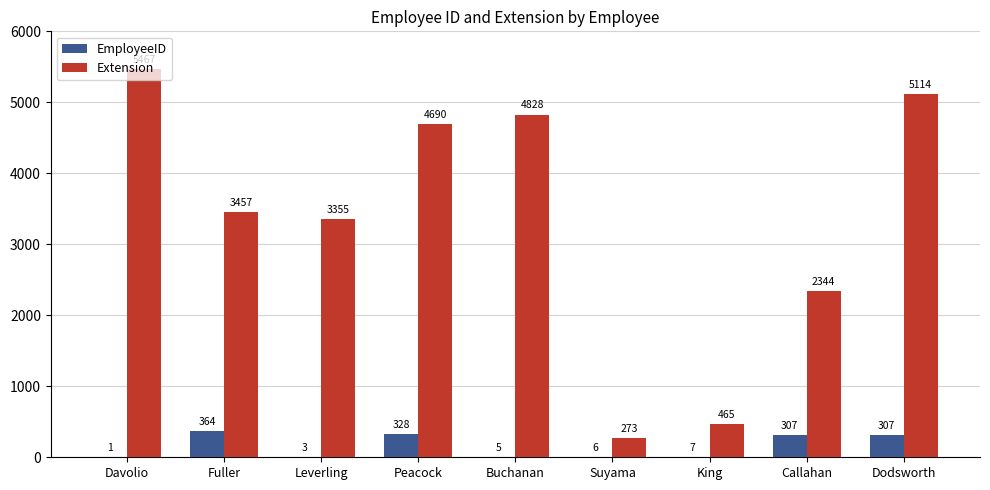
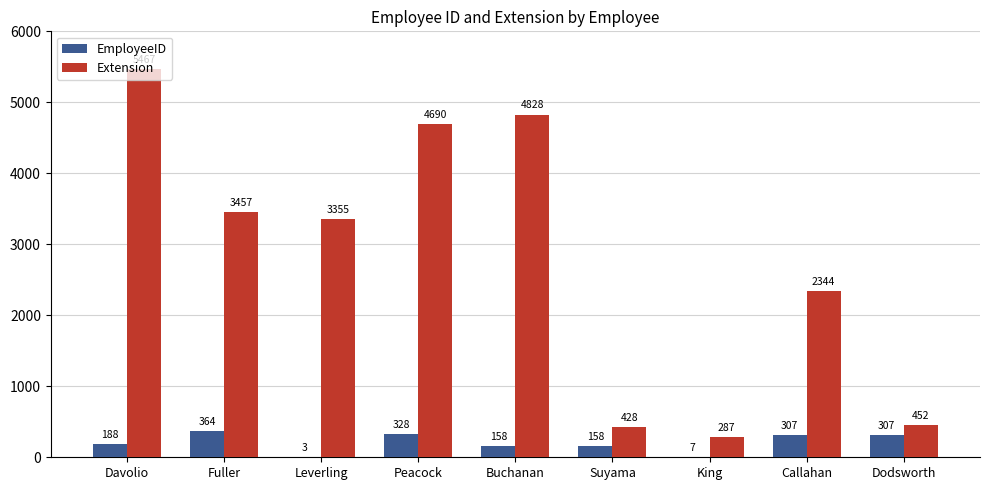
  {
    "EmployeeID": {
-     "Davolio": 1,
+     "Davolio": 188,
      "Fuller": 364,
      "Leverling": 3,
      "Peacock": 328,
-     "Buchanan": 5,
-     "Suyama": 6,
+     "Buchanan": 158,
+     "Suyama": 158,
      "King": 7,
      "Callahan": 307,
      "Dodsworth": 307
    },
    "Extension": {
      "Fuller": 3457,
      "Leverling": 3355,
      "Peacock": 4690,
      "Buchanan": 4828,
-     "Suyama": 273,
-     "King": 465,
+     "Suyama": 428,
+     "King": 287,
      "Callahan": 2344,
-     "Dodsworth": 5114
+     "Dodsworth": 452
    }
  }
